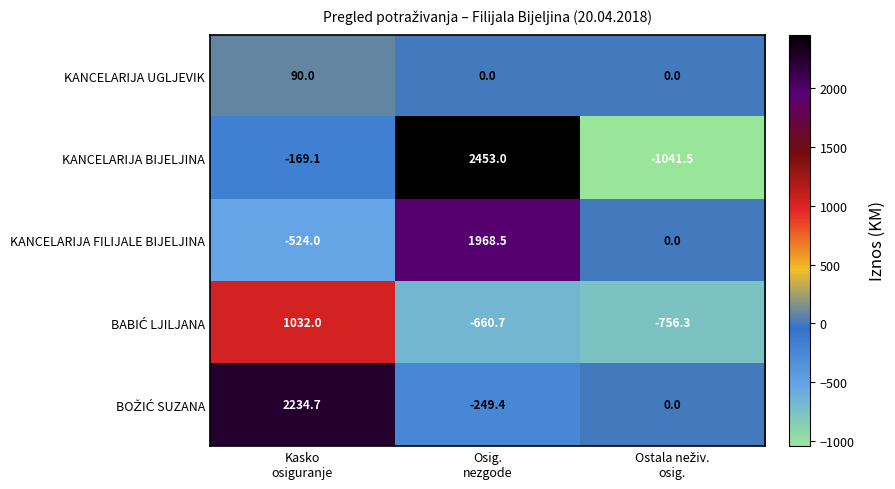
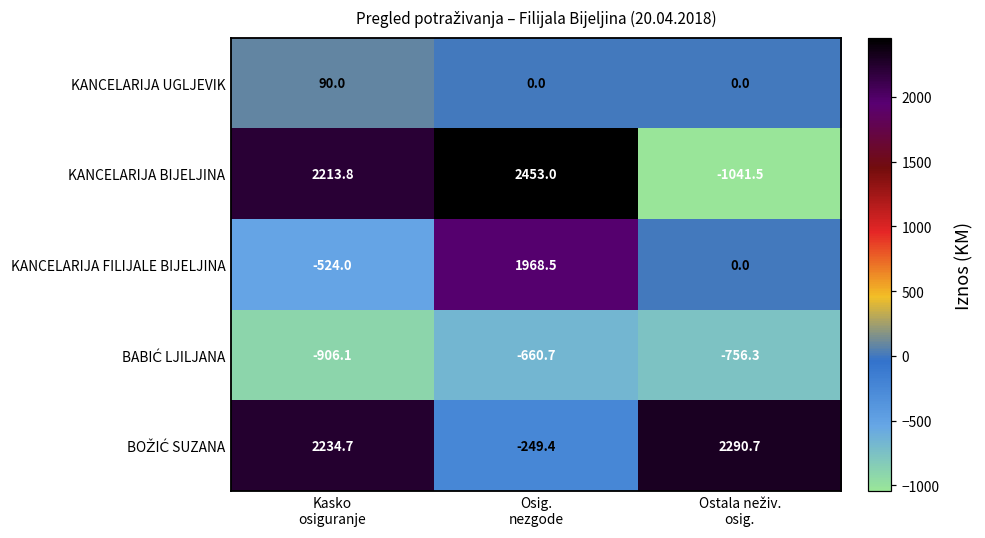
  {
    "KANCELARIJA UGLJEVIK": {
      "Kasko osiguranje": 90.0,
      "Osig. nezgode": 0.0,
      "Ostala neživ. osig.": 0.0
    },
    "KANCELARIJA BIJELJINA": {
-     "Kasko osiguranje": -169.1,
+     "Kasko osiguranje": 2213.8,
      "Osig. nezgode": 2453.0,
      "Ostala neživ. osig.": -1041.5
    },
    "KANCELARIJA FILIJALE BIJELJINA": {
      "Kasko osiguranje": -524.0,
      "Osig. nezgode": 1968.5,
      "Ostala neživ. osig.": 0.0
    },
    "BABIĆ LJILJANA": {
-     "Kasko osiguranje": 1032.0,
+     "Kasko osiguranje": -906.1,
      "Osig. nezgode": -660.7,
      "Ostala neživ. osig.": -756.3
    },
    "BOŽIĆ SUZANA": {
      "Kasko osiguranje": 2234.7,
      "Osig. nezgode": -249.4,
-     "Ostala neživ. osig.": 0.0
+     "Ostala neživ. osig.": 2290.7
    }
  }
